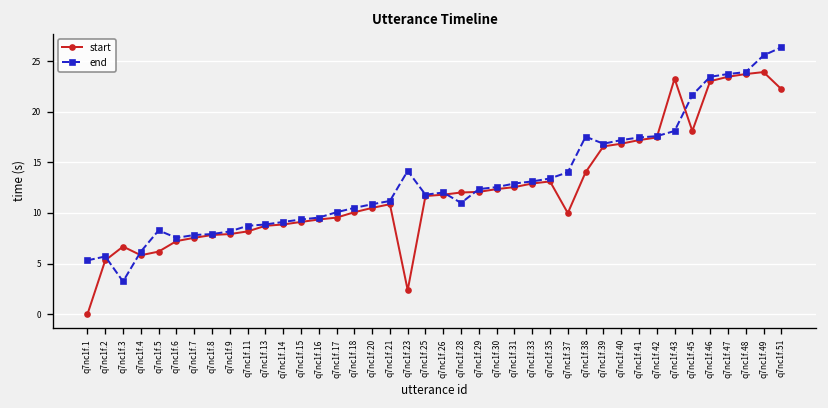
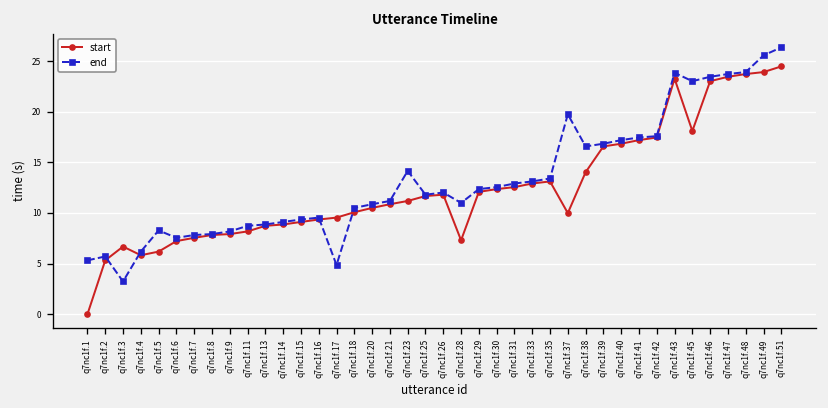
  {
    "start": {
      "q7nc1f.1": 0,
      "q7nc1f.2": 5,
      "q7nc1f.3": 7,
      "q7nc1f.4": 6,
      "q7nc1f.5": 6,
      "q7nc1f.6": 7,
      "q7nc1f.11": 8,
      "q7nc1f.17": 10,
      "q7nc1f.18": 10,
      "q7nc1f.20": 10,
      "q7nc1f.21": 11,
-     "q7nc1f.23": 2,
-     "q7nc1f.28": 12,
+     "q7nc1f.23": 11,
+     "q7nc1f.28": 7,
      "q7nc1f.31": 13,
      "q7nc1f.37": 10,
      "q7nc1f.38": 14,
      "q7nc1f.40": 17,
      "q7nc1f.43": 23,
      "q7nc1f.45": 18,
      "q7nc1f.46": 23,
      "q7nc1f.49": 24,
-     "q7nc1f.51": 22
+     "q7nc1f.51": 24
    },
    "end": {
      "q7nc1f.1": 5,
      "q7nc1f.2": 6,
      "q7nc1f.3": 3,
      "q7nc1f.4": 6,
      "q7nc1f.5": 8,
      "q7nc1f.6": 8,
      "q7nc1f.11": 9,
-     "q7nc1f.17": 10,
+     "q7nc1f.17": 5,
      "q7nc1f.18": 10,
      "q7nc1f.20": 11,
      "q7nc1f.21": 11,
      "q7nc1f.23": 14,
      "q7nc1f.28": 11,
      "q7nc1f.31": 13,
-     "q7nc1f.37": 14,
-     "q7nc1f.38": 18,
+     "q7nc1f.37": 20,
+     "q7nc1f.38": 17,
      "q7nc1f.40": 17,
-     "q7nc1f.43": 18,
-     "q7nc1f.45": 22,
+     "q7nc1f.43": 24,
+     "q7nc1f.45": 23,
      "q7nc1f.46": 23,
      "q7nc1f.49": 26,
      "q7nc1f.51": 26
    }
  }
